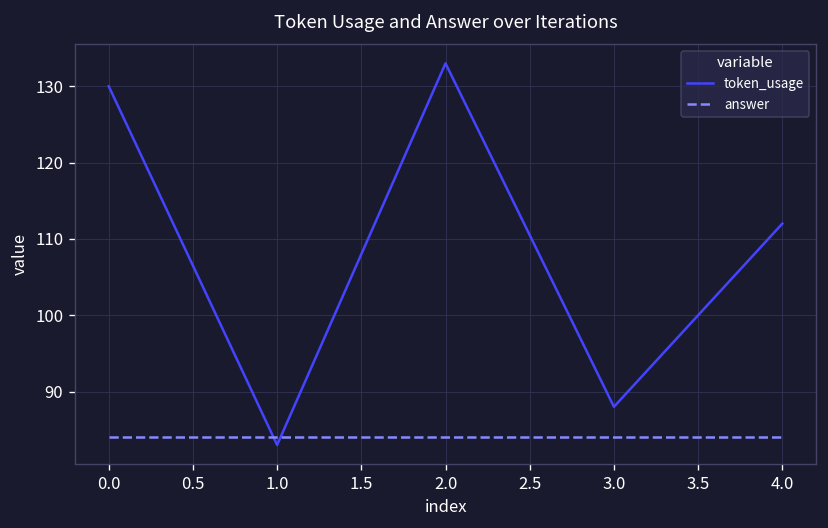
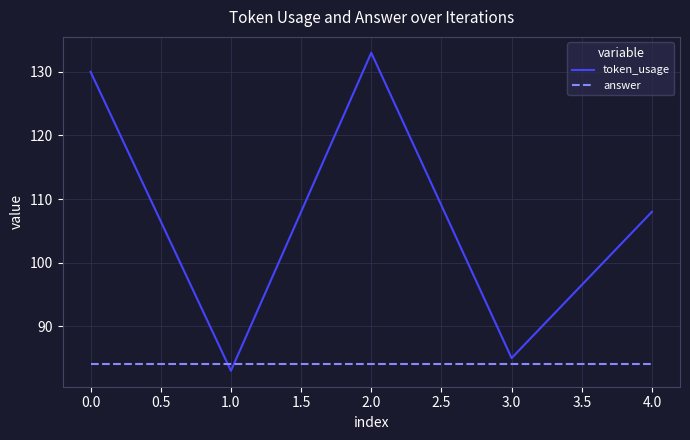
  {
    "token_usage": {
      "0.0": 130,
      "1.0": 83,
      "2.0": 133,
-     "3.0": 88,
-     "4.0": 112
+     "3.0": 85,
+     "4.0": 108
    },
    "answer": {
      "0.0": 84,
      "1.0": 84,
      "2.0": 84,
      "3.0": 84,
      "4.0": 84
    }
  }
